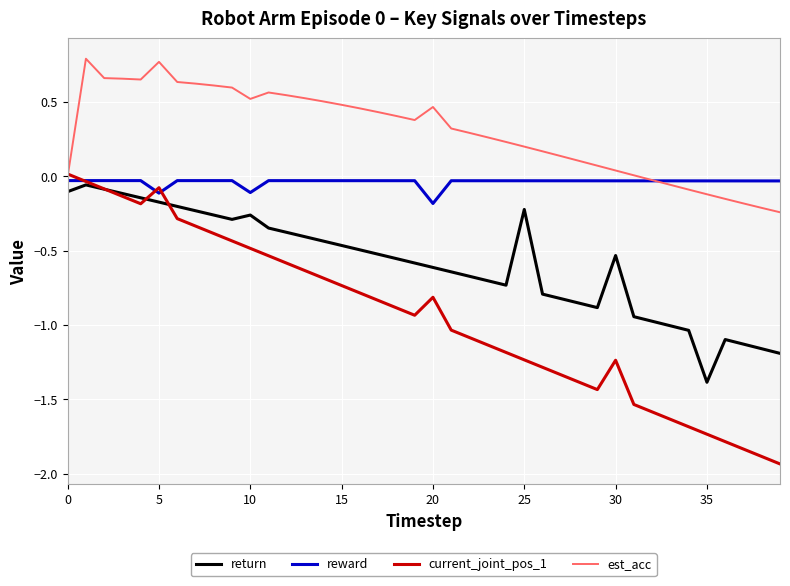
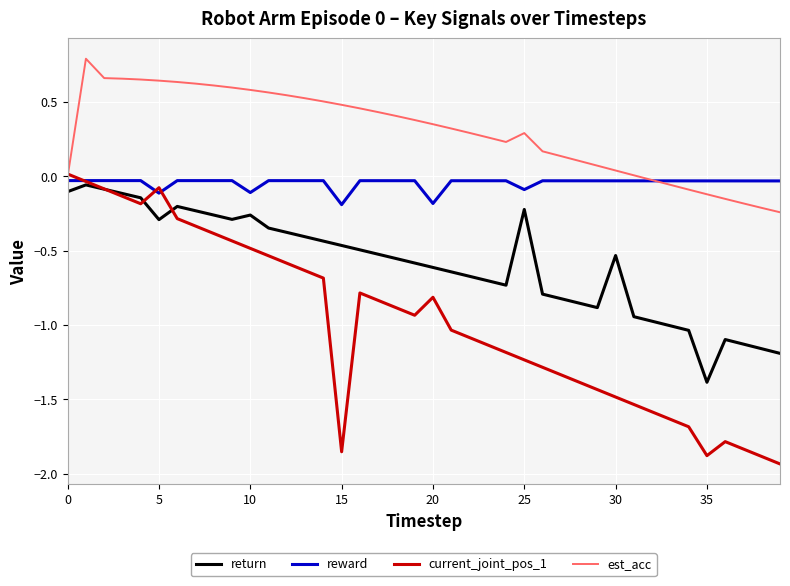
  {
    "return": {
      "0": -0.10,
-     "5": -0.17,
+     "5": -0.29,
      "10": -0.26,
      "15": -0.47,
      "20": -0.61,
      "25": -0.22,
      "30": -0.53,
      "35": -1.39
    },
    "reward": {
      "0": -0.03,
      "5": -0.11,
      "10": -0.11,
-     "15": -0.03,
+     "15": -0.19,
      "20": -0.18,
-     "25": -0.03,
+     "25": -0.09,
      "30": -0.03,
      "35": -0.03
    },
    "current_joint_pos_1": {
      "5": -0.08,
      "10": -0.48,
-     "15": -0.73,
+     "15": -1.85,
      "20": -0.81,
      "25": -1.23,
-     "30": -1.24,
-     "35": -1.73
+     "30": -1.48,
+     "35": -1.88
    },
    "est_acc": {
-     "5": 0.77,
-     "10": 0.52,
+     "5": 0.64,
+     "10": 0.58,
      "15": 0.48,
-     "20": 0.47,
-     "25": 0.20,
+     "20": 0.35,
+     "25": 0.29,
      "30": 0.04,
      "35": -0.12
    }
  }
